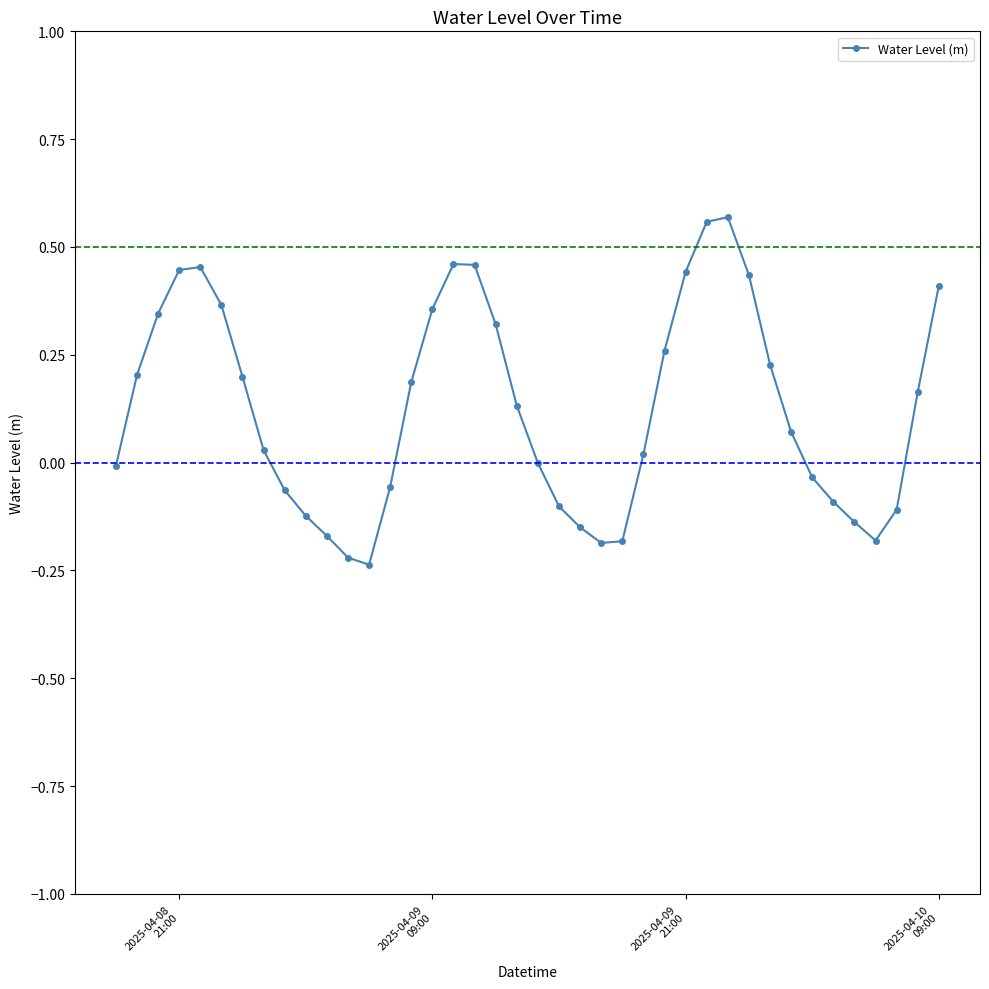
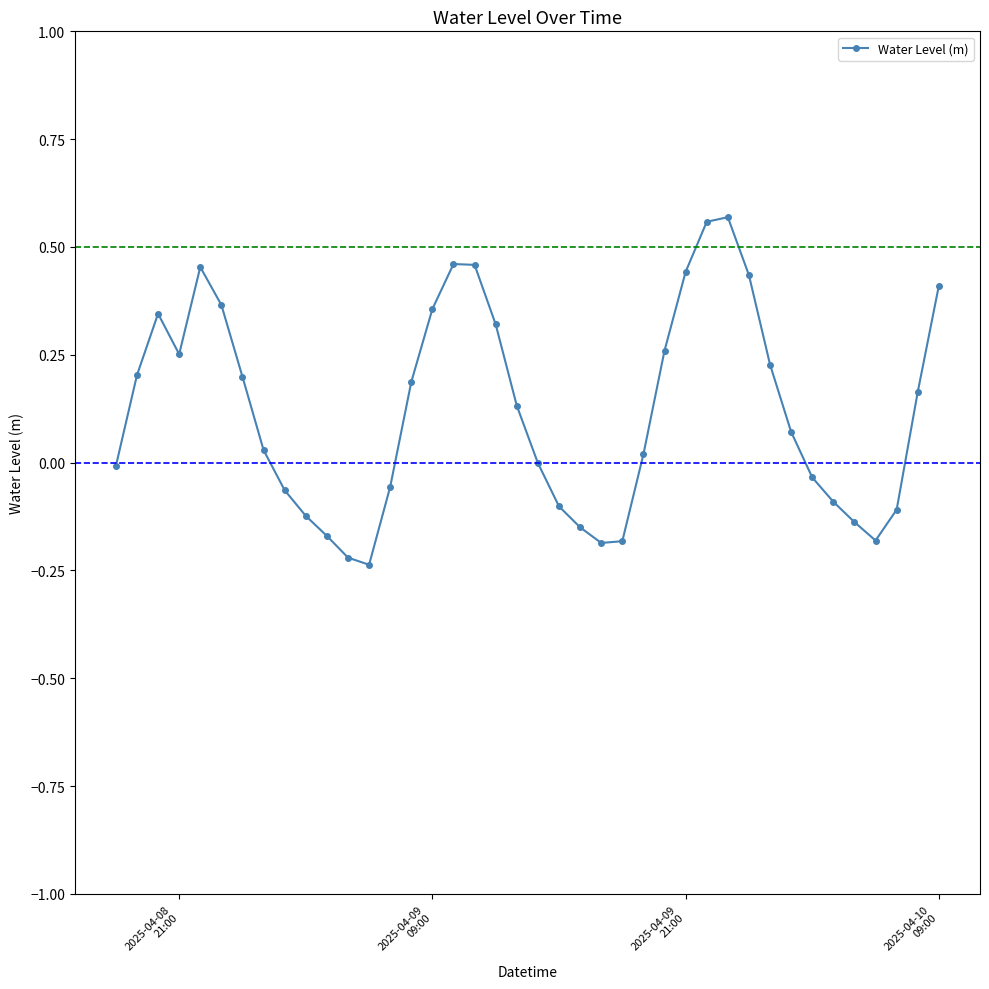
  {
-   "2025-04-08 21:00": 0.45,
+   "2025-04-08 21:00": 0.25,
    "2025-04-09 09:00": 0.36,
    "2025-04-09 21:00": 0.44,
    "2025-04-10 09:00": 0.41
  }
